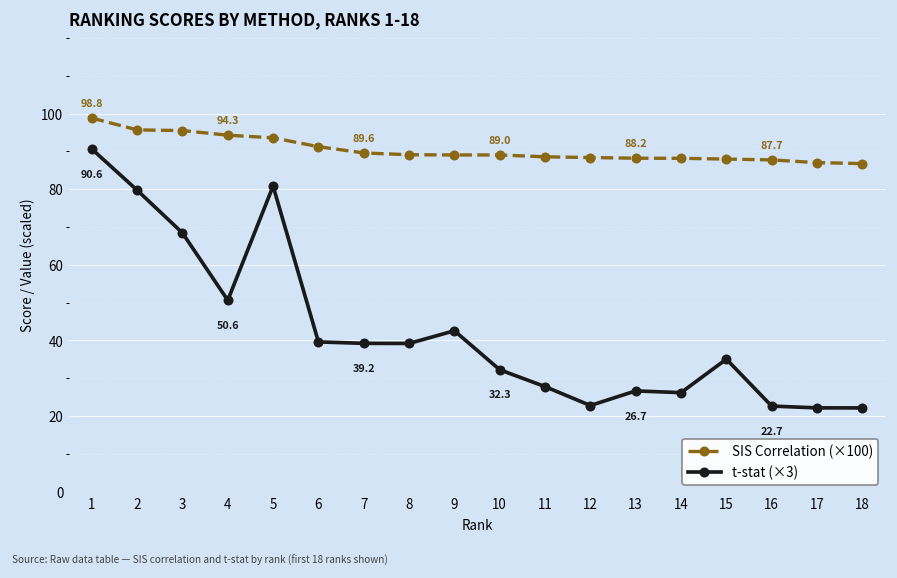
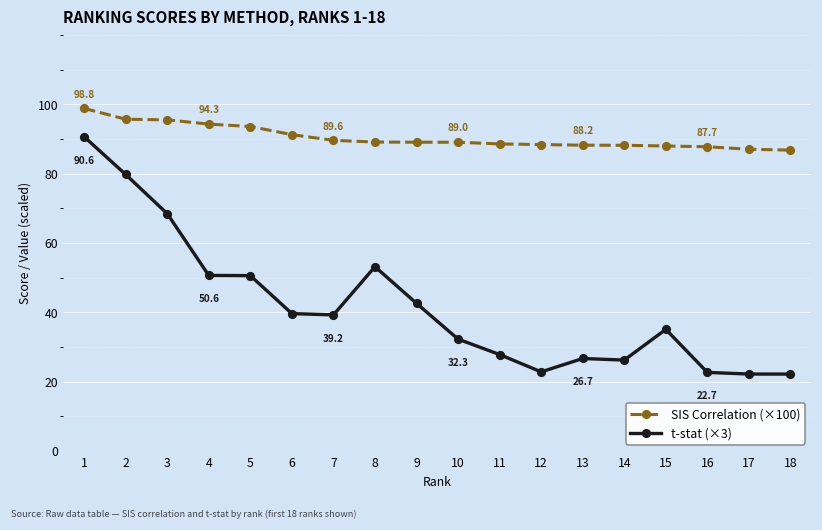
  {
    "SIS Correlation (×100)": {
      "1": 98.8,
      "4": 94.3,
      "7": 89.6,
      "10": 89.0,
      "13": 88.2,
      "16": 87.7
    },
    "t-stat (×3)": {
      "2": 80,
      "3": 68,
-     "5": 81,
+     "5": 51,
      "6": 40,
-     "8": 39,
+     "8": 53,
      "9": 43,
      "11": 28,
      "12": 23,
      "14": 26,
      "15": 35,
      "17": 22,
      "18": 22
    }
  }
